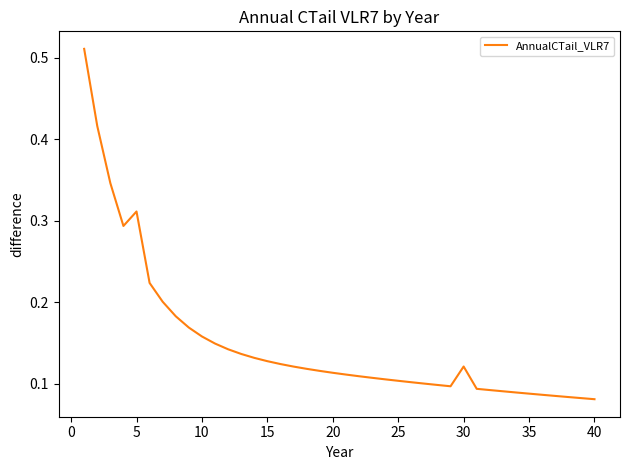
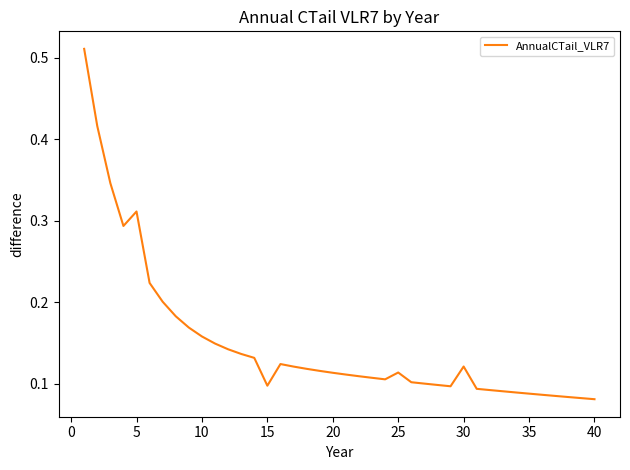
  {
    "5": 0.31,
    "10": 0.16,
-   "15": 0.13,
+   "15": 0.10,
    "20": 0.11,
-   "25": 0.10,
+   "25": 0.11,
    "30": 0.12,
    "35": 0.09,
    "40": 0.08
  }
